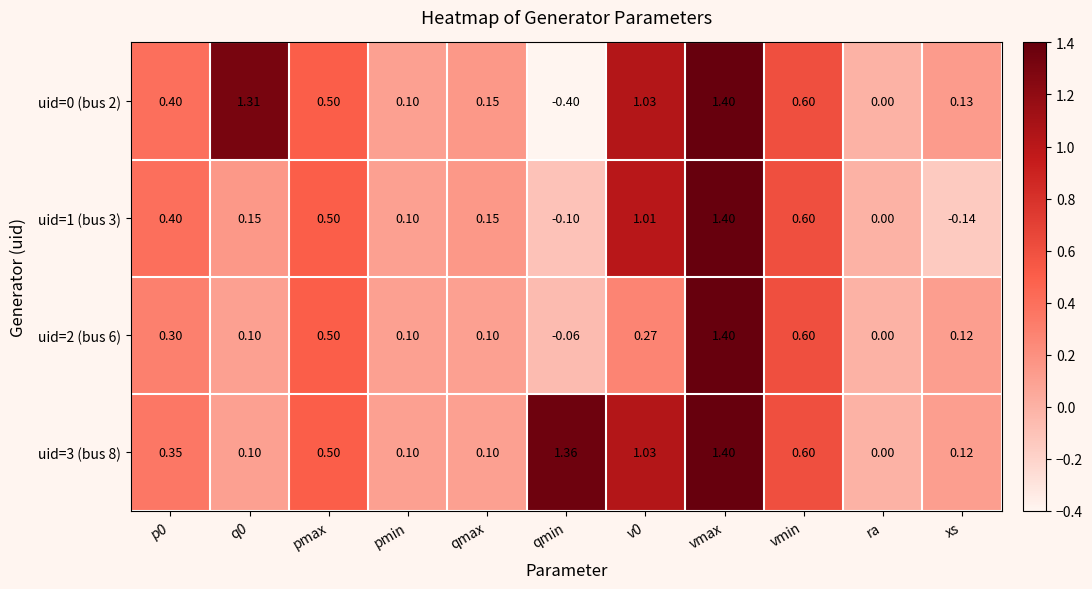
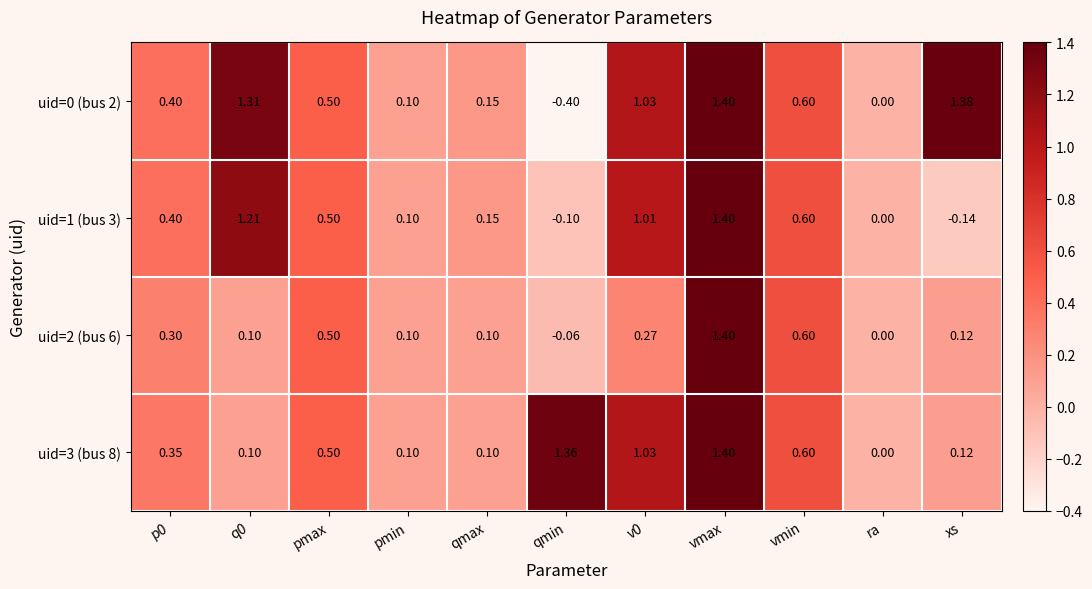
  {
    "uid=0 (bus 2)": {
      "p0": 0.40,
      "q0": 1.31,
      "pmax": 0.50,
      "pmin": 0.10,
      "qmax": 0.15,
      "qmin": -0.40,
      "v0": 1.03,
      "vmax": 1.40,
      "vmin": 0.60,
      "ra": 0.00,
-     "xs": 0.13
+     "xs": 1.38
    },
    "uid=1 (bus 3)": {
      "p0": 0.40,
-     "q0": 0.15,
+     "q0": 1.21,
      "pmax": 0.50,
      "pmin": 0.10,
      "qmax": 0.15,
      "qmin": -0.10,
      "v0": 1.01,
      "vmax": 1.40,
      "vmin": 0.60,
      "ra": 0.00,
      "xs": -0.14
    },
    "uid=2 (bus 6)": {
      "p0": 0.30,
      "q0": 0.10,
      "pmax": 0.50,
      "pmin": 0.10,
      "qmax": 0.10,
      "qmin": -0.06,
      "v0": 0.27,
      "vmax": 1.40,
      "vmin": 0.60,
      "ra": 0.00,
      "xs": 0.12
    },
    "uid=3 (bus 8)": {
      "p0": 0.35,
      "q0": 0.10,
      "pmax": 0.50,
      "pmin": 0.10,
      "qmax": 0.10,
      "qmin": 1.36,
      "v0": 1.03,
      "vmax": 1.40,
      "vmin": 0.60,
      "ra": 0.00,
      "xs": 0.12
    }
  }
